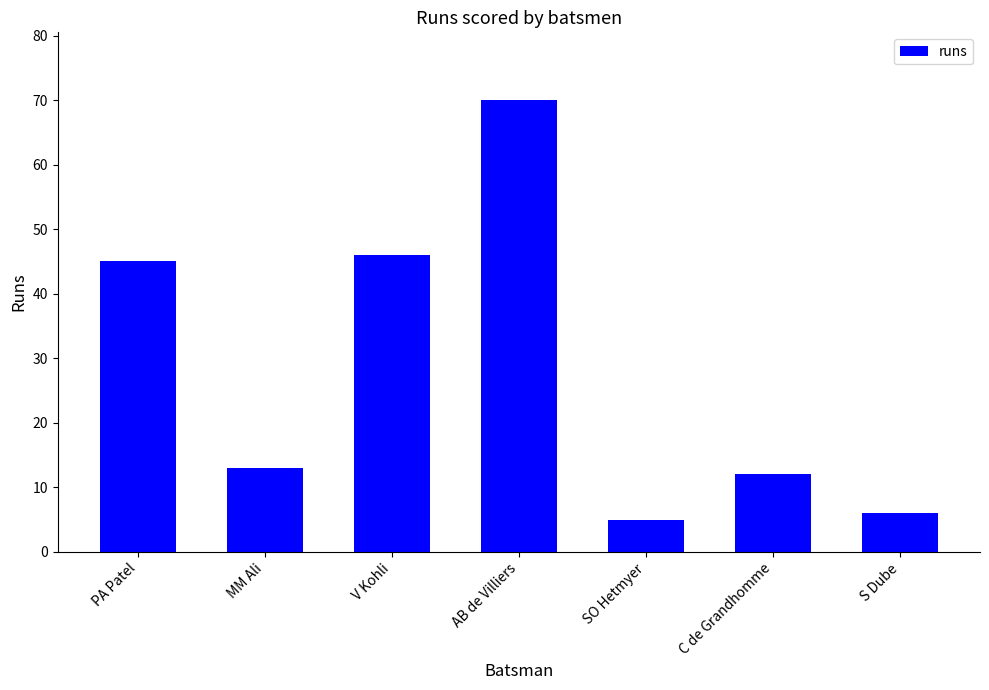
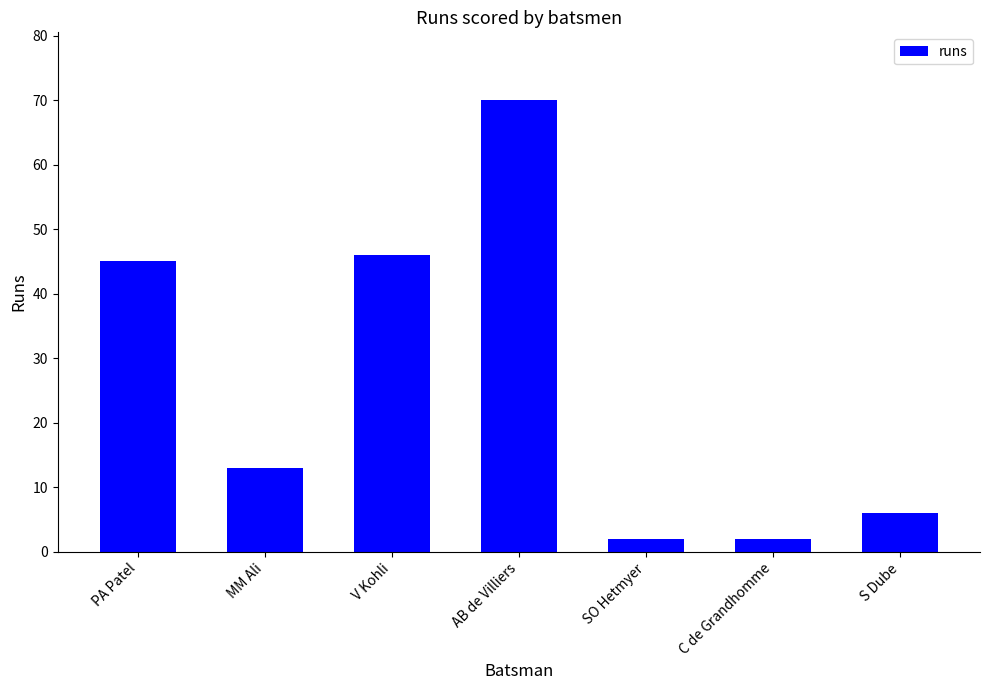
  {
    "PA Patel": 45,
    "MM Ali": 13,
    "V Kohli": 46,
    "AB de Villiers": 70,
-   "SO Hetmyer": 5,
-   "C de Grandhomme": 12,
+   "SO Hetmyer": 2,
+   "C de Grandhomme": 2,
    "S Dube": 6
  }
